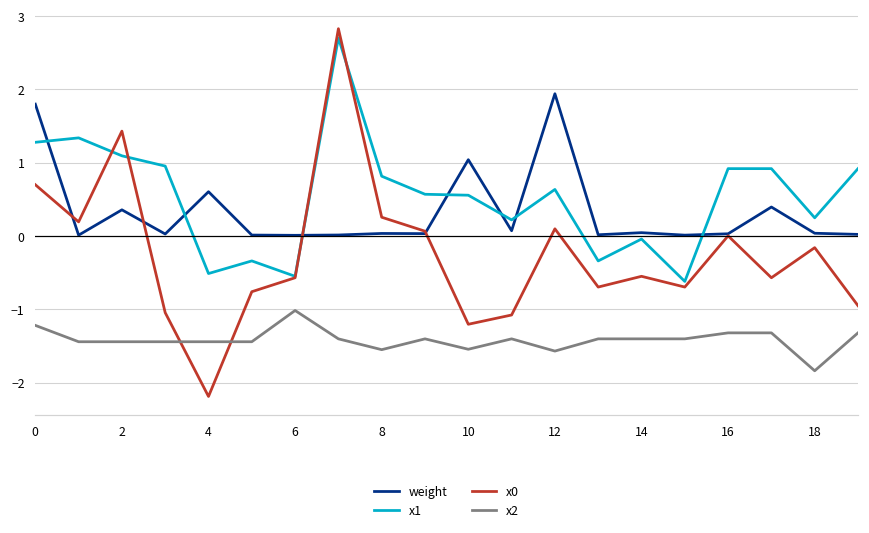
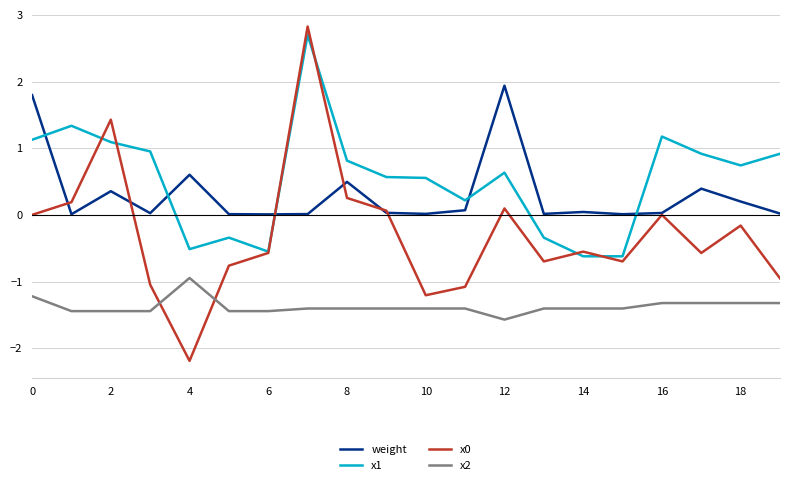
  {
    "weight": {
      "0": 1.8,
      "2": 0.4,
      "4": 0.6,
      "6": 0.0,
-     "8": 0.0,
-     "10": 1.0,
+     "8": 0.5,
+     "10": 0.0,
      "12": 1.9,
      "14": 0.0,
-     "18": 0.0
+     "18": 0.2
    },
    "x1": {
-     "0": 1.3,
+     "0": 1.1,
      "2": 1.1,
      "4": -0.5,
      "8": 0.8,
      "10": 0.6,
      "12": 0.6,
-     "14": 0.0,
-     "16": 0.9,
-     "18": 0.2
+     "14": -0.6,
+     "16": 1.2,
+     "18": 0.7
    },
    "x0": {
-     "0": 0.7,
+     "0": 0.0,
      "2": 1.4,
      "4": -2.2,
      "8": 0.3,
      "10": -1.2,
      "12": 0.1,
      "14": -0.6,
      "18": -0.2
    },
    "x2": {
      "0": -1.2,
      "2": -1.4,
-     "4": -1.4,
-     "6": -1.0,
-     "8": -1.6,
-     "10": -1.5,
+     "4": -0.9,
+     "6": -1.4,
+     "8": -1.4,
+     "10": -1.4,
      "12": -1.6,
      "14": -1.4,
      "16": -1.3,
-     "18": -1.8
+     "18": -1.3
    }
  }
